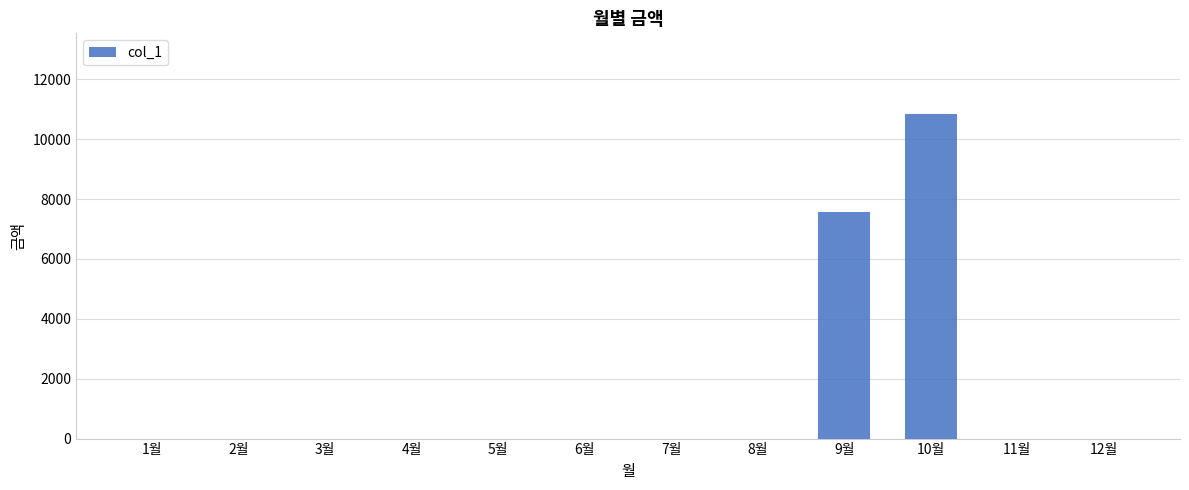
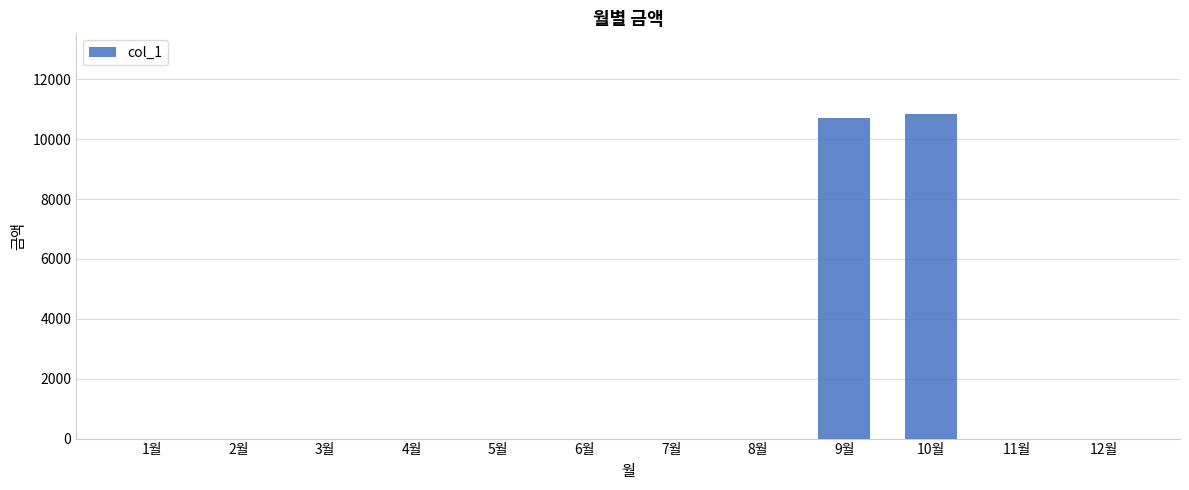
  {
    "1월": 0,
    "2월": 0,
    "3월": 0,
    "4월": 0,
    "5월": 0,
    "6월": 0,
    "7월": 0,
    "8월": 0,
-   "9월": 7600,
+   "9월": 10700,
    "10월": 10800,
    "11월": 0,
    "12월": 0
  }
